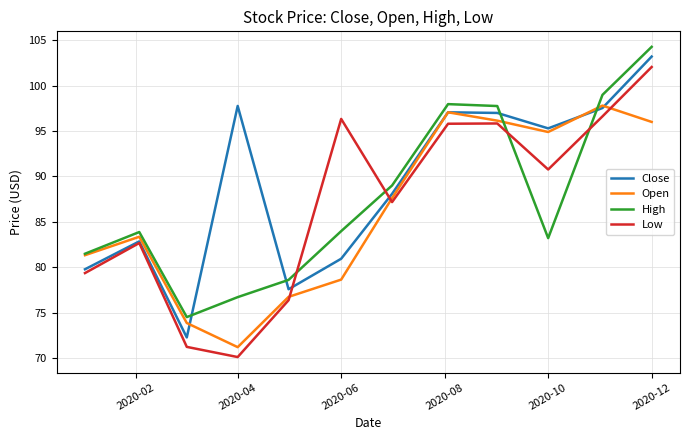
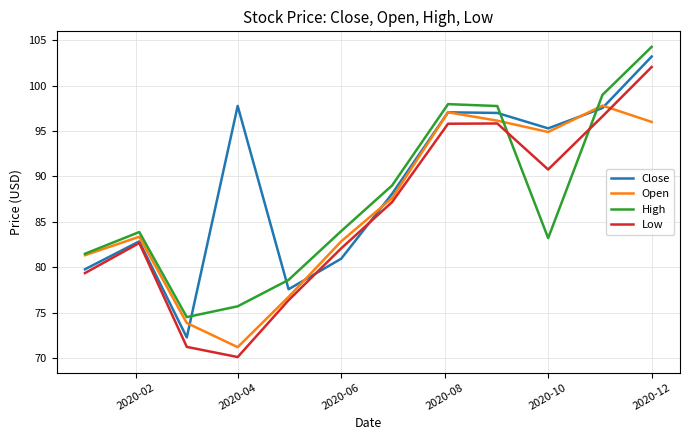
  {
    "Close": {
      "2020-04": 98,
      "2020-06": 81,
      "2020-10": 95,
      "2020-12": 103
    },
    "Open": {
      "2020-04": 71,
-     "2020-06": 79,
+     "2020-06": 83,
      "2020-10": 95,
      "2020-12": 96
    },
    "High": {
-     "2020-04": 77,
+     "2020-04": 76,
      "2020-06": 84,
      "2020-10": 83,
      "2020-12": 104
    },
    "Low": {
      "2020-04": 70,
-     "2020-06": 96,
+     "2020-06": 82,
      "2020-10": 91,
      "2020-12": 102
    }
  }
